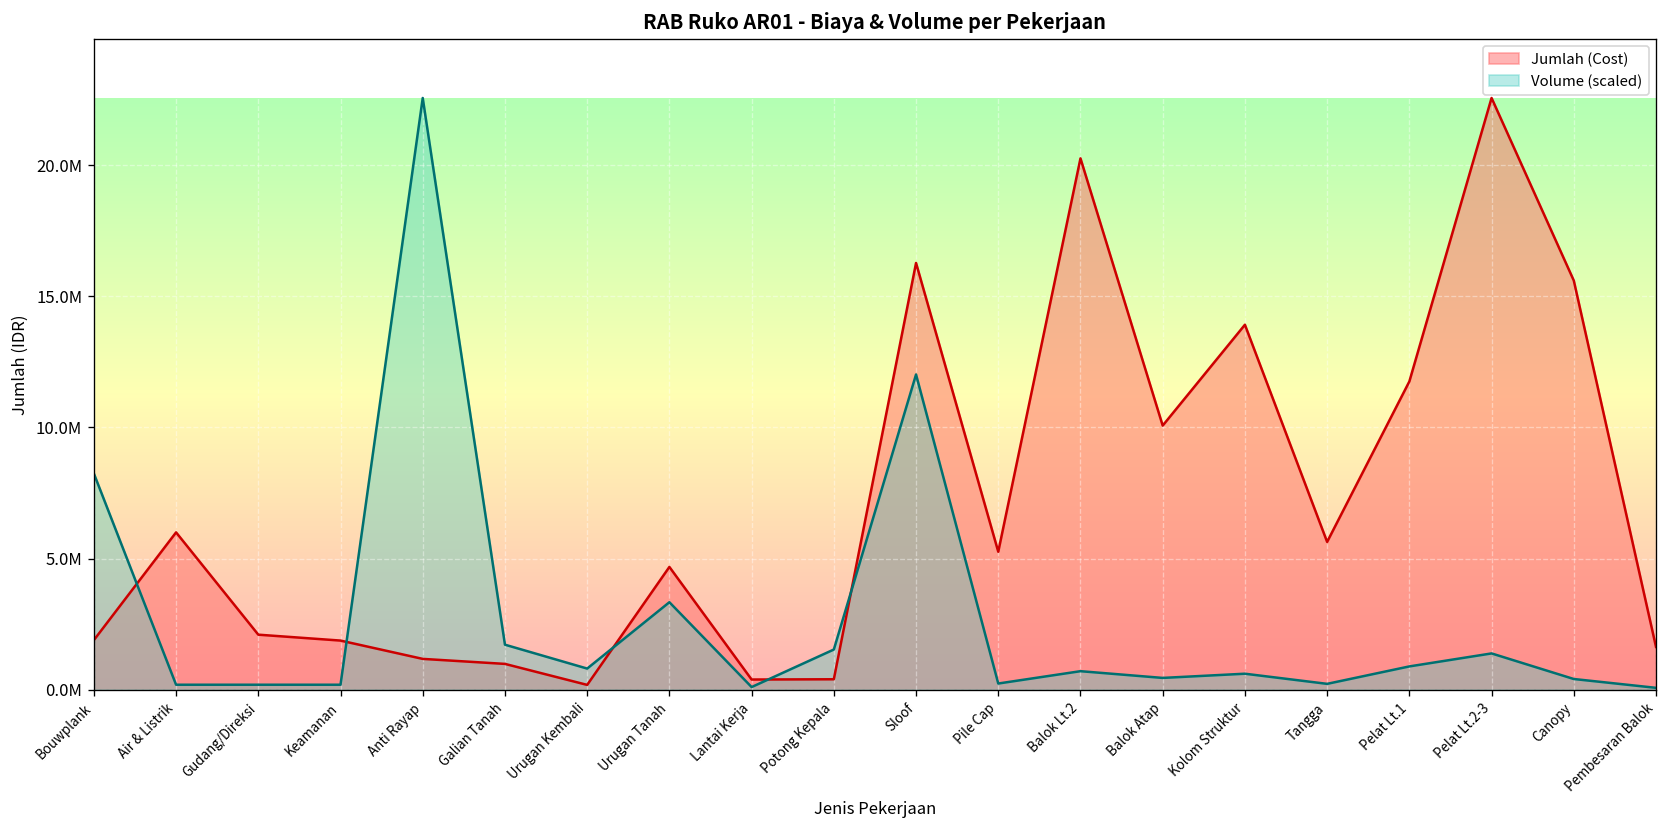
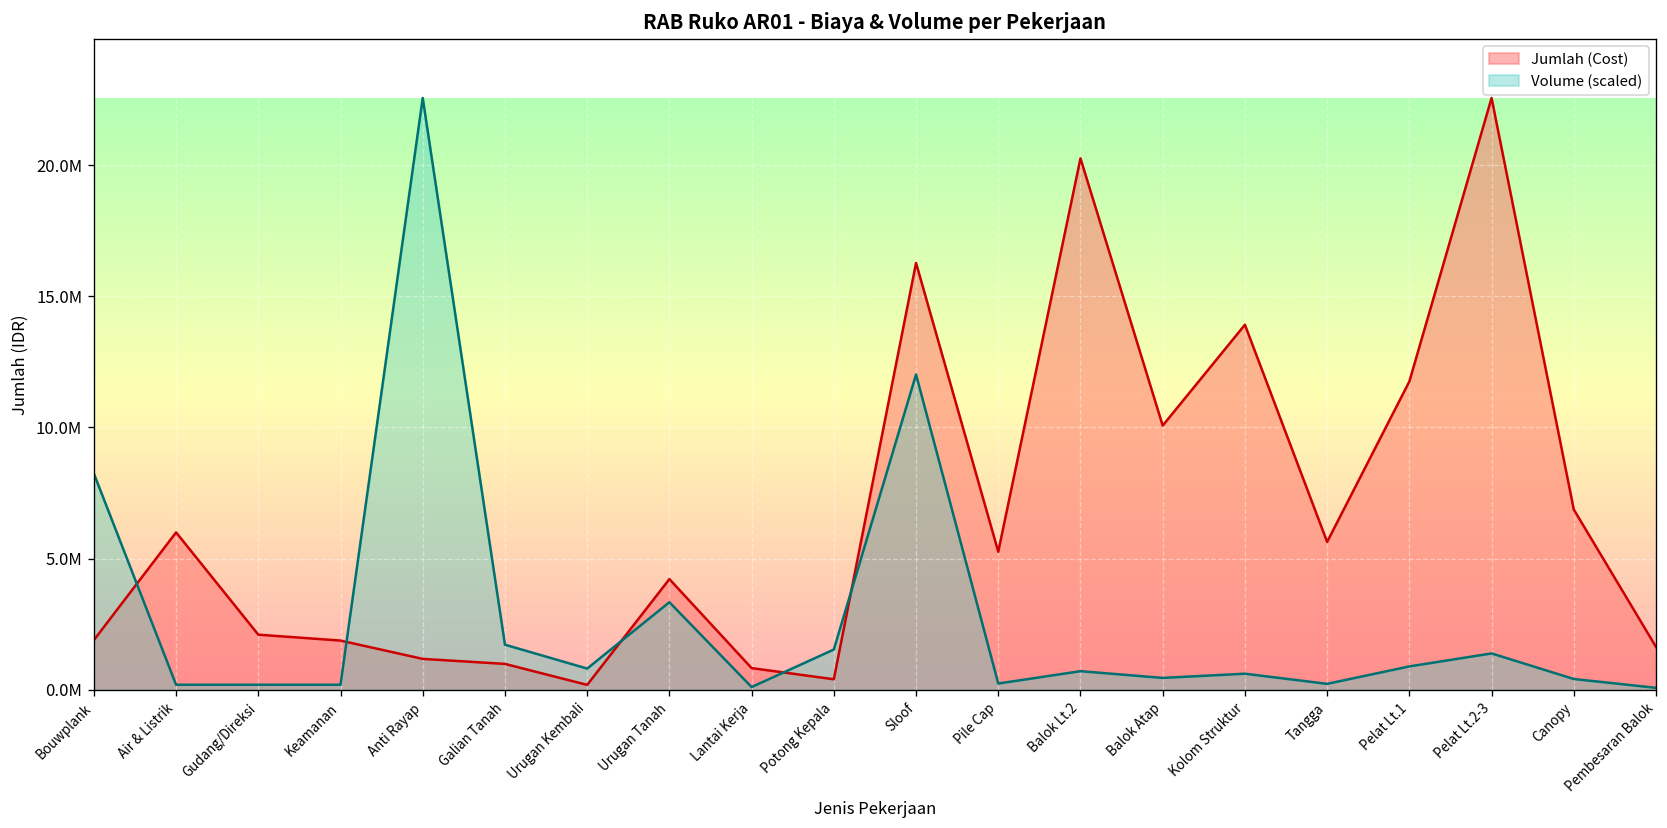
  {
    "Jumlah (Cost)": {
      "Bouwplank": 1900000,
      "Air & Listrik": 6000000,
      "Gudang/Direksi": 2100000,
      "Keamanan": 1900000,
      "Anti Rayap": 1200000,
      "Galian Tanah": 1000000,
      "Urugan Kembali": 200000,
-     "Urugan Tanah": 4700000,
-     "Lantai Kerja": 400000,
+     "Urugan Tanah": 4200000,
+     "Lantai Kerja": 800000,
      "Potong Kepala": 400000,
      "Sloof": 16300000,
      "Pile Cap": 5300000,
      "Balok Lt.2": 20300000,
      "Balok Atap": 10100000,
      "Kolom Struktur": 13900000,
      "Tangga": 5600000,
      "Pelat Lt.1": 11800000,
      "Pelat Lt.2-3": 22600000,
-     "Canopy": 15600000,
+     "Canopy": 6900000,
      "Pembesaran Balok": 1600000
    },
    "Volume (scaled)": {
      "Bouwplank": 8200000,
      "Air & Listrik": 200000,
      "Gudang/Direksi": 200000,
      "Keamanan": 200000,
      "Anti Rayap": 22600000,
      "Galian Tanah": 1700000,
      "Urugan Kembali": 800000,
      "Urugan Tanah": 3300000,
      "Lantai Kerja": 100000,
      "Potong Kepala": 1500000,
      "Sloof": 12000000,
      "Pile Cap": 200000,
      "Balok Lt.2": 700000,
      "Balok Atap": 500000,
      "Kolom Struktur": 600000,
      "Tangga": 200000,
      "Pelat Lt.1": 900000,
      "Pelat Lt.2-3": 1400000,
      "Canopy": 400000,
      "Pembesaran Balok": 100000
    }
  }
